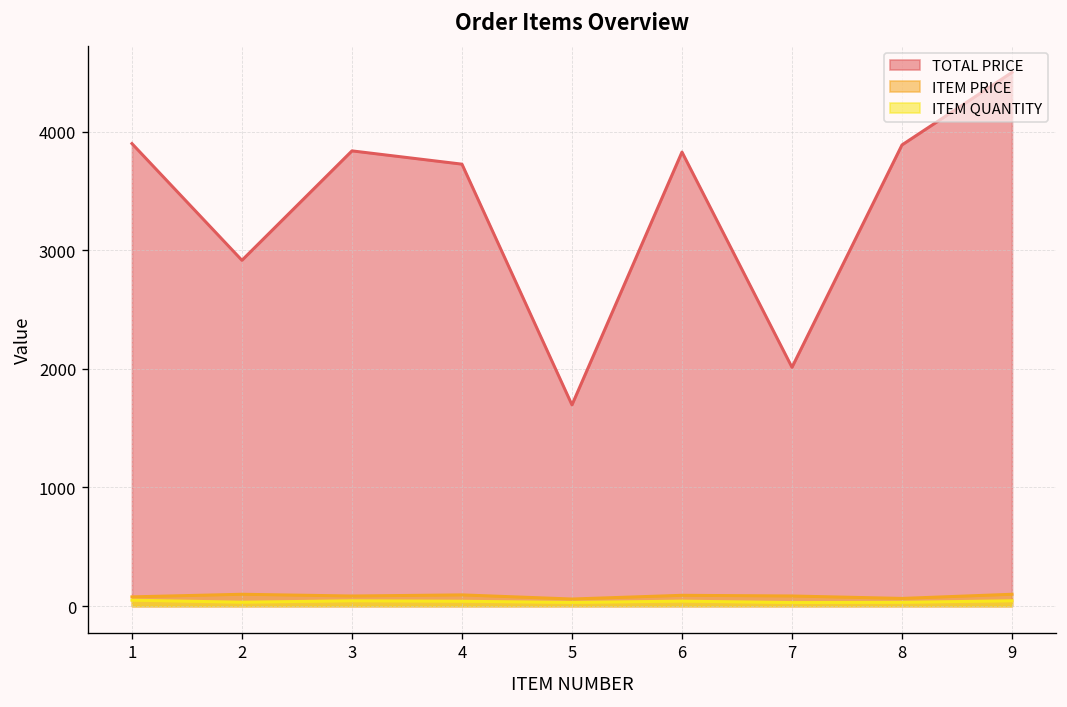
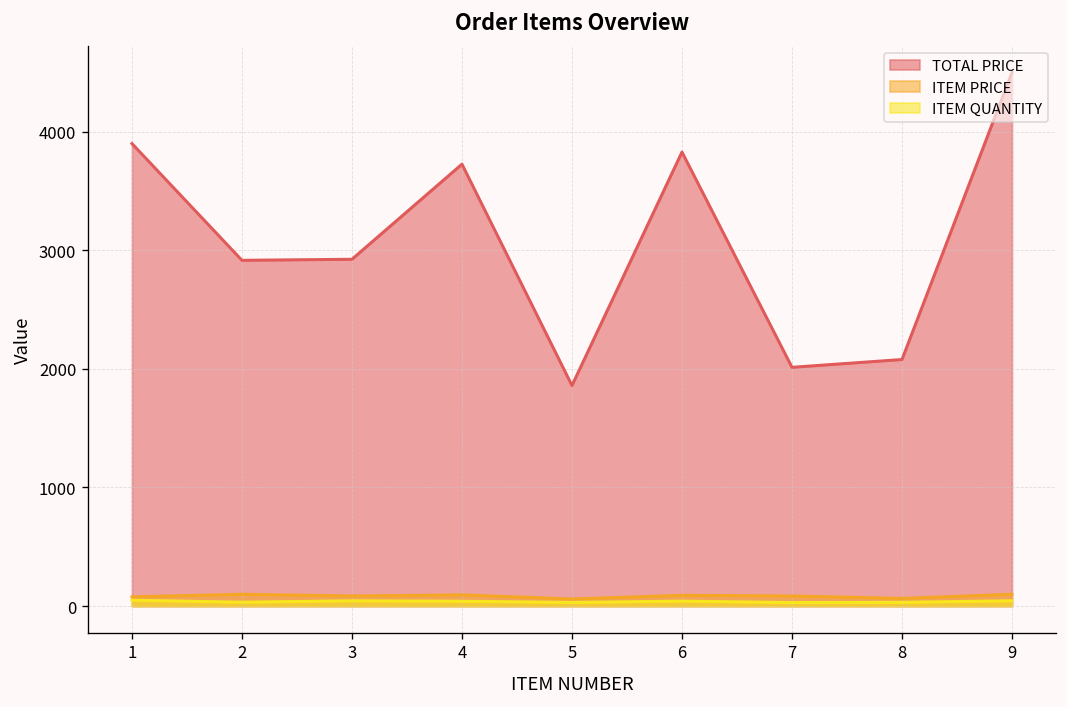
  {
    "TOTAL PRICE": {
      "1": 3900,
      "2": 2900,
-     "3": 3800,
+     "3": 2900,
      "4": 3700,
-     "5": 1700,
+     "5": 1900,
      "6": 3800,
      "7": 2000,
-     "8": 3900
+     "8": 2100
    }
  }
